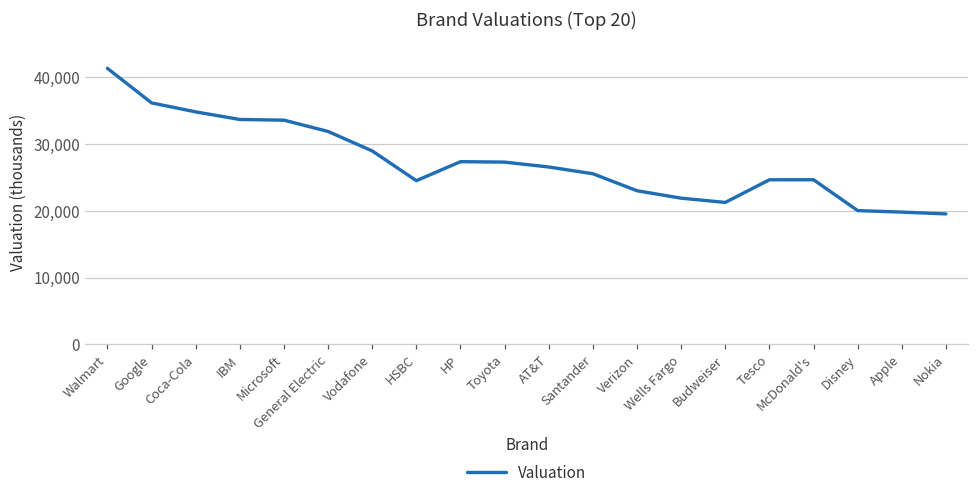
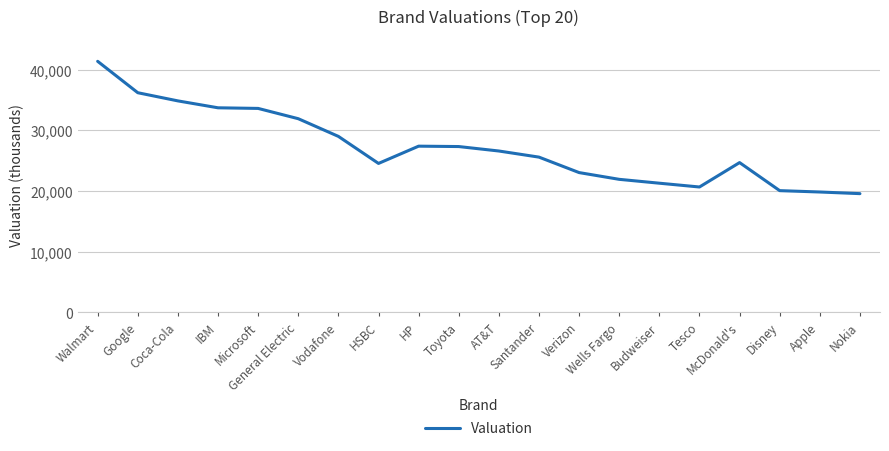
  {
    "Walmart": "41,000",
    "Google": "36,000",
    "Coca-Cola": "35,000",
    "IBM": "34,000",
    "Microsoft": "34,000",
    "General Electric": "32,000",
    "Vodafone": "29,000",
    "HSBC": "25,000",
    "HP": "27,000",
    "Toyota": "27,000",
    "AT&T": "27,000",
    "Santander": "26,000",
    "Verizon": "23,000",
    "Wells Fargo": "22,000",
    "Budweiser": "21,000",
-   "Tesco": "25,000",
+   "Tesco": "21,000",
    "McDonald's": "25,000",
    "Disney": "20,000",
    "Apple": "20,000",
    "Nokia": "20,000"
  }
